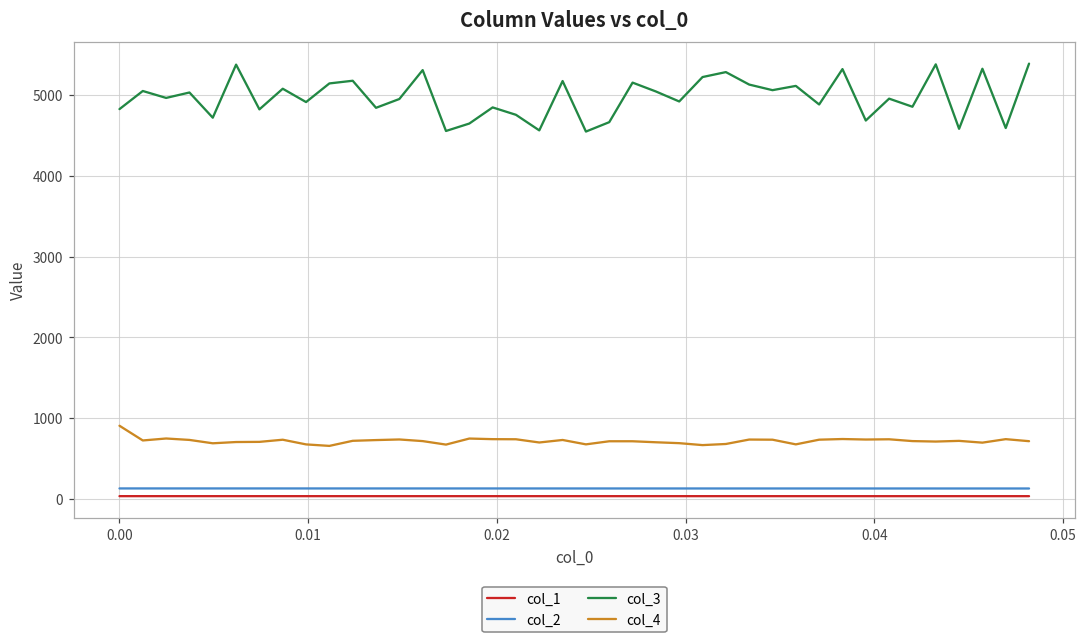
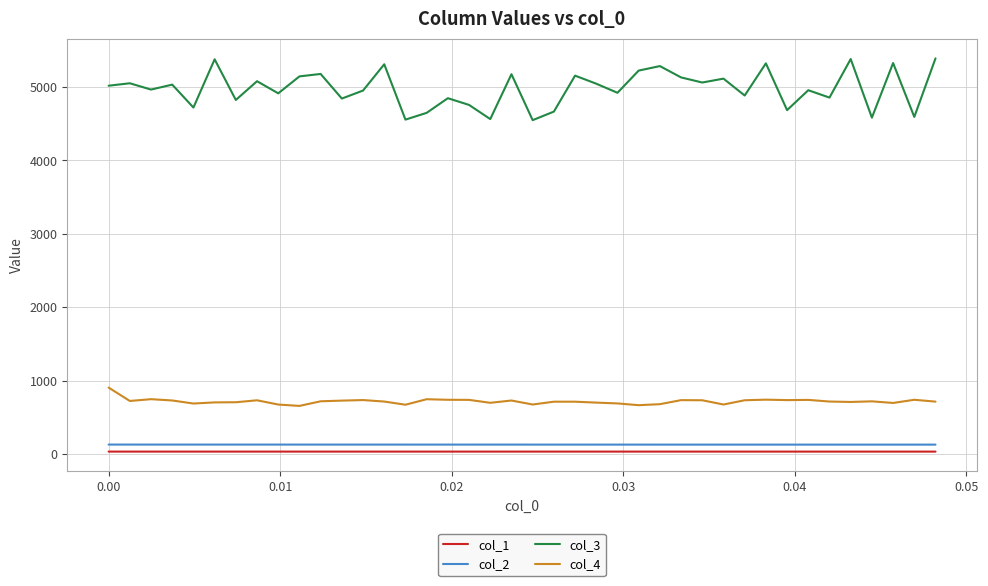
  {
    "col_1": {
      "0.00": 0
    },
    "col_2": {
      "0.00": 100
    },
    "col_3": {
-     "0.00": 4800
+     "0.00": 5000
    },
    "col_4": {
      "0.00": 900
    }
  }
